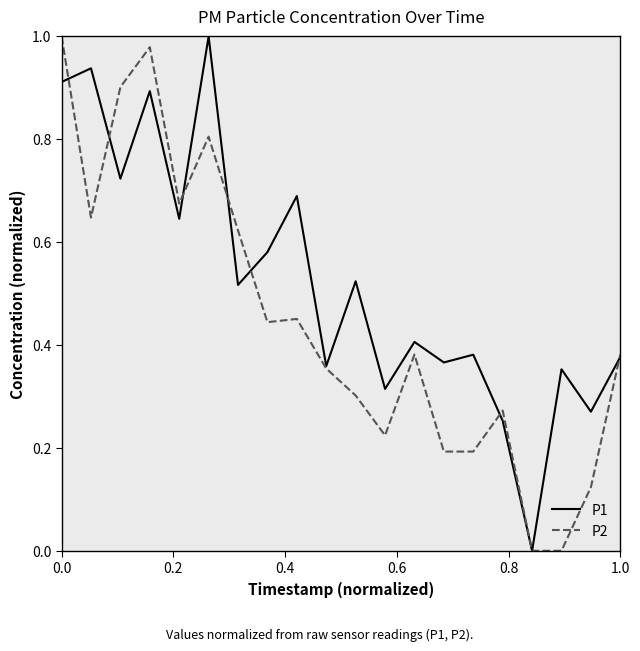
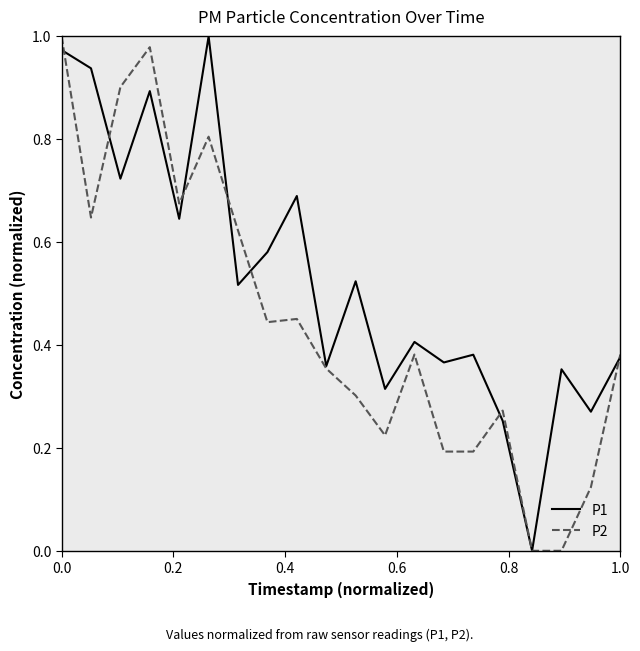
  {
    "P1": {
-     "0.0": 0.91
+     "0.0": 0.97
    },
    "P2": {
      "0.0": 1.00
    }
  }
